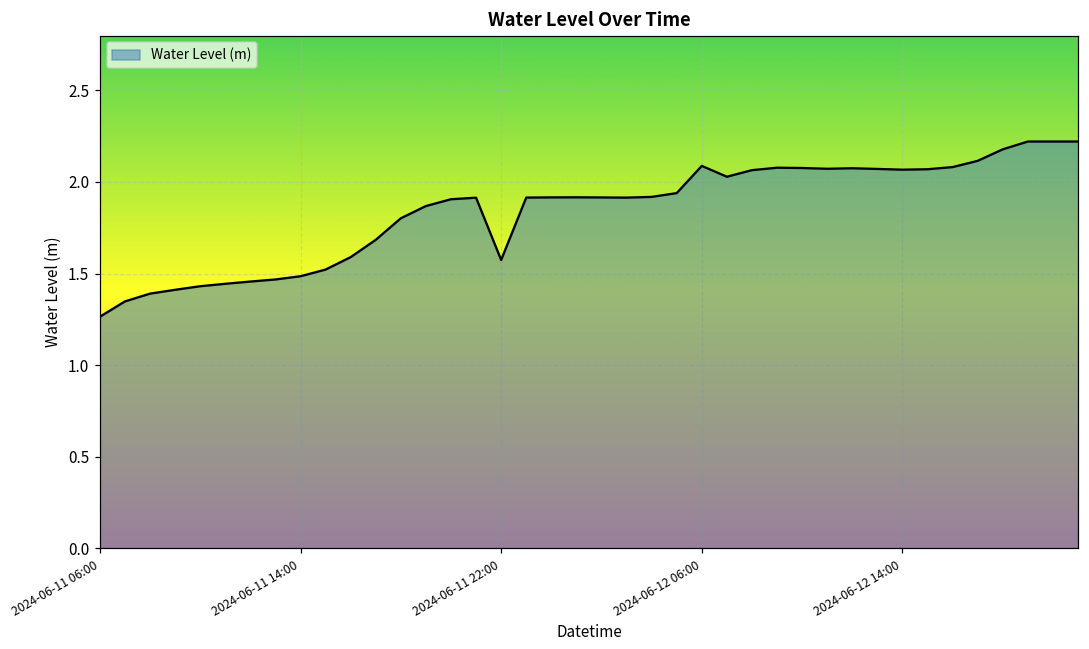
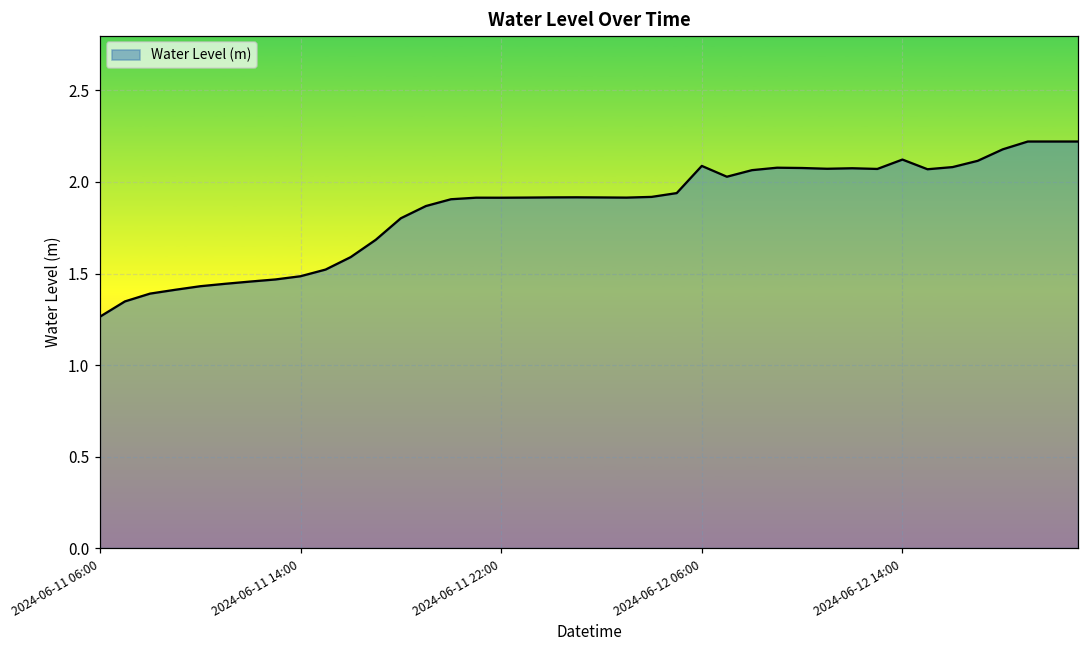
  {
    "2024-06-11 06:00": 1.26,
    "2024-06-11 14:00": 1.49,
-   "2024-06-11 22:00": 1.57,
+   "2024-06-11 22:00": 1.91,
    "2024-06-12 06:00": 2.09,
-   "2024-06-12 14:00": 2.07
+   "2024-06-12 14:00": 2.12
  }
